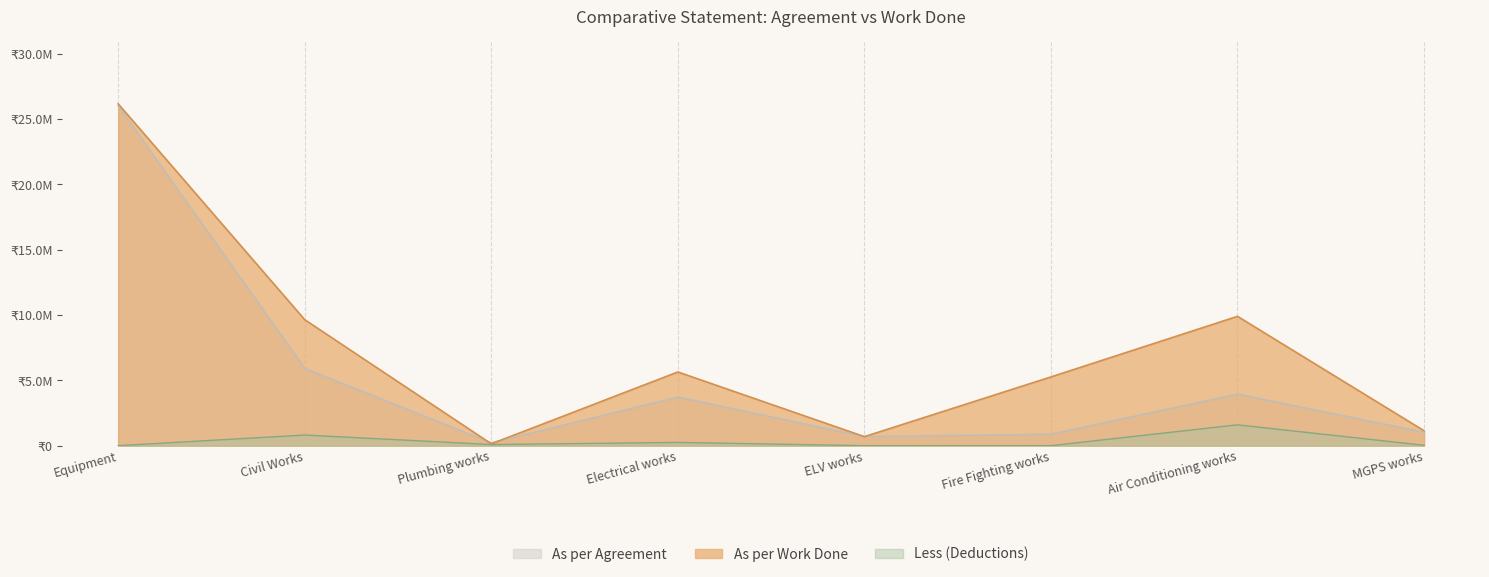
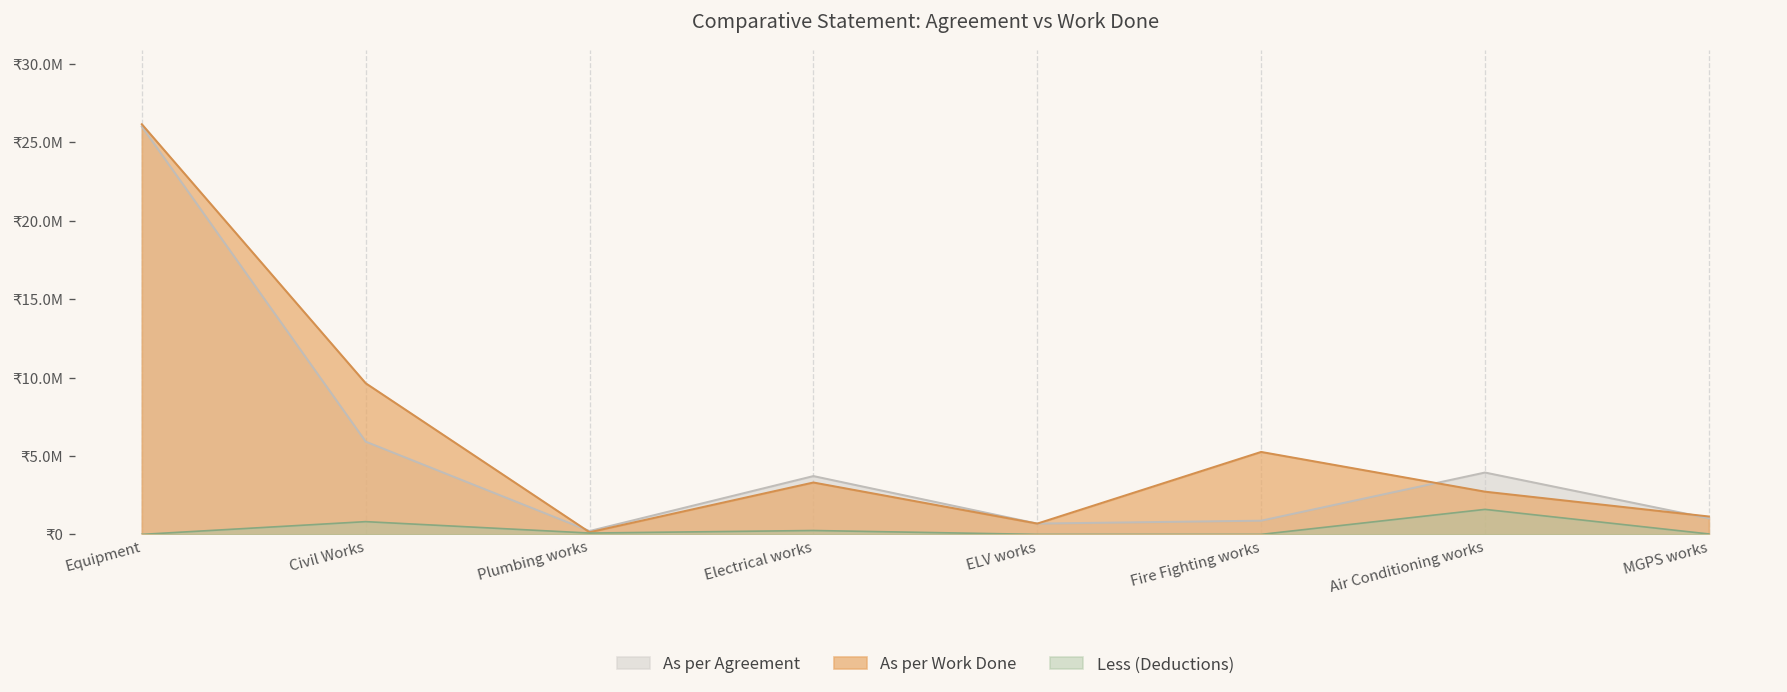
  {
    "As per Work Done": {
      "Civil Works": "₹9600000",
-     "Electrical works": "₹5600000",
+     "Electrical works": "₹3300000",
      "Fire Fighting works": "₹5300000",
-     "Air Conditioning works": "₹9900000"
+     "Air Conditioning works": "₹2700000"
    }
  }
